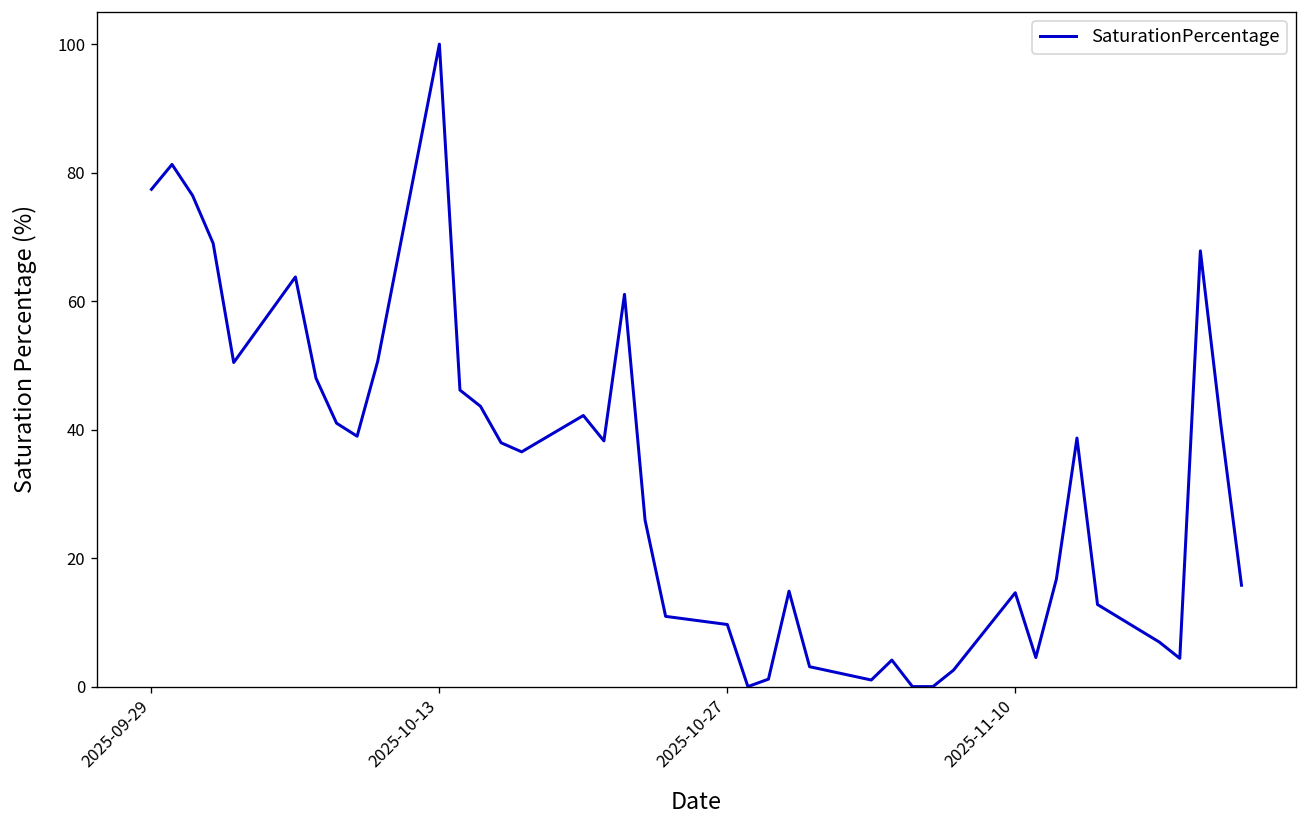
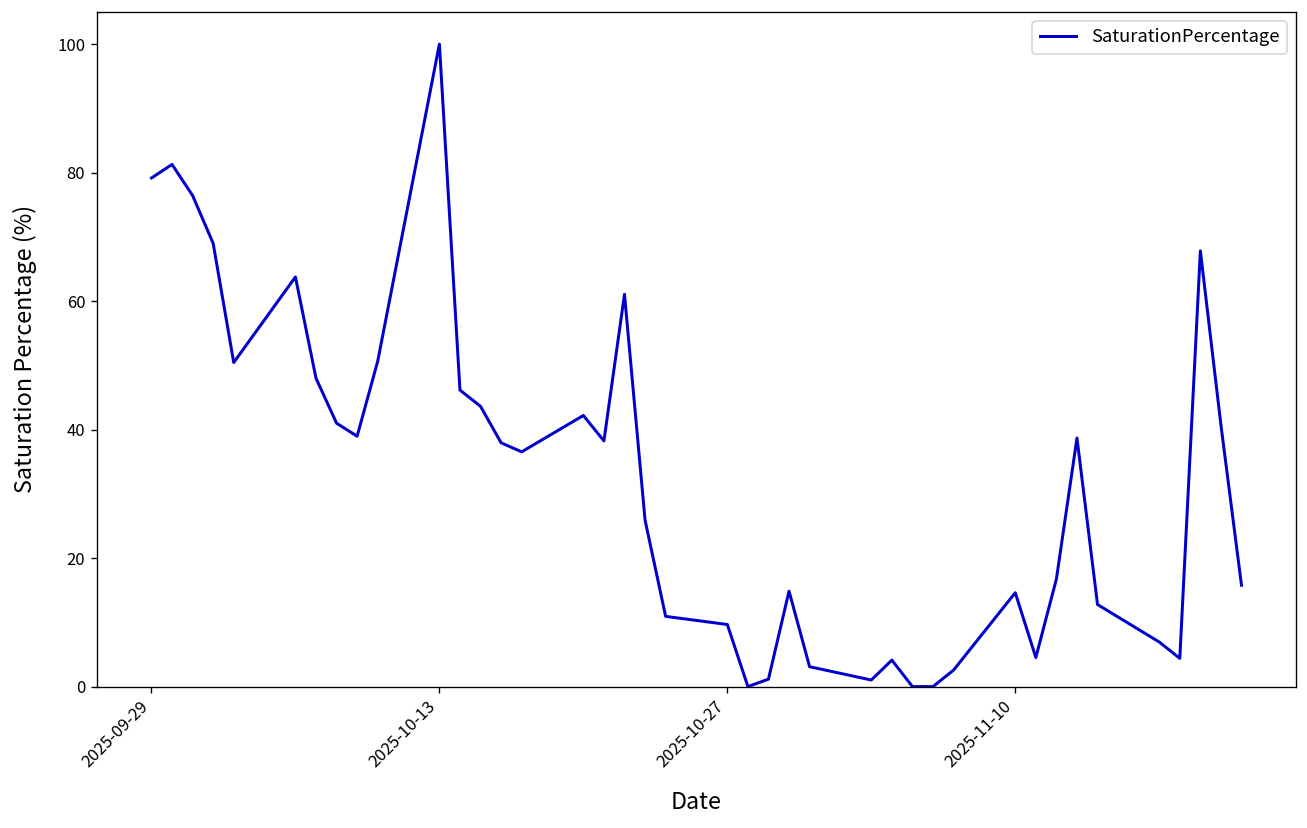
  {
-   "2025-09-29": 77,
+   "2025-09-29": 79,
    "2025-10-13": 100,
    "2025-10-27": 10,
    "2025-11-10": 15
  }
